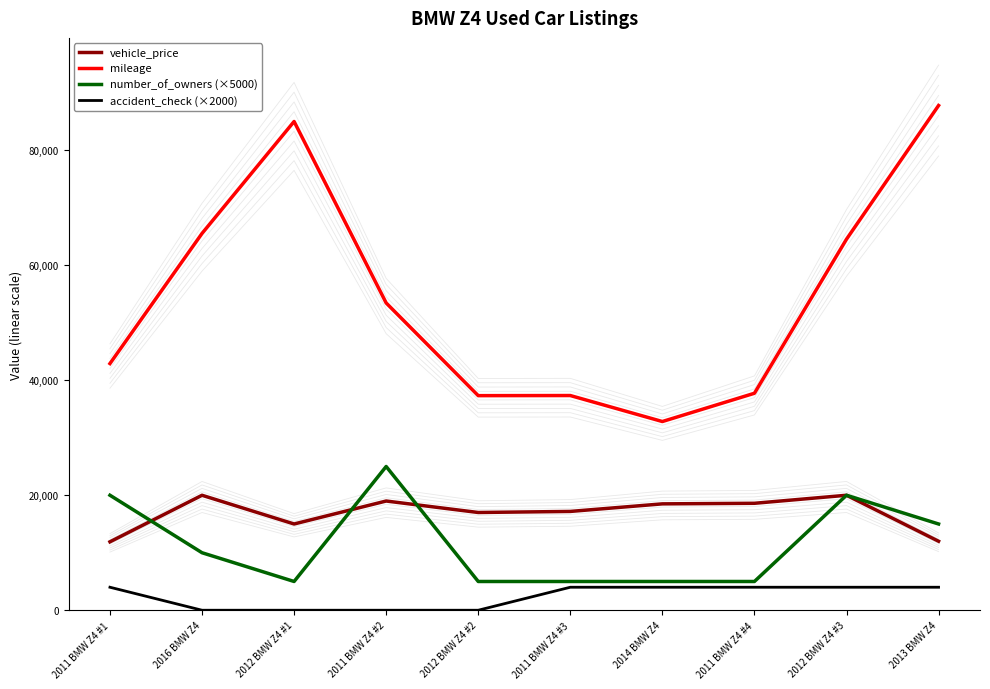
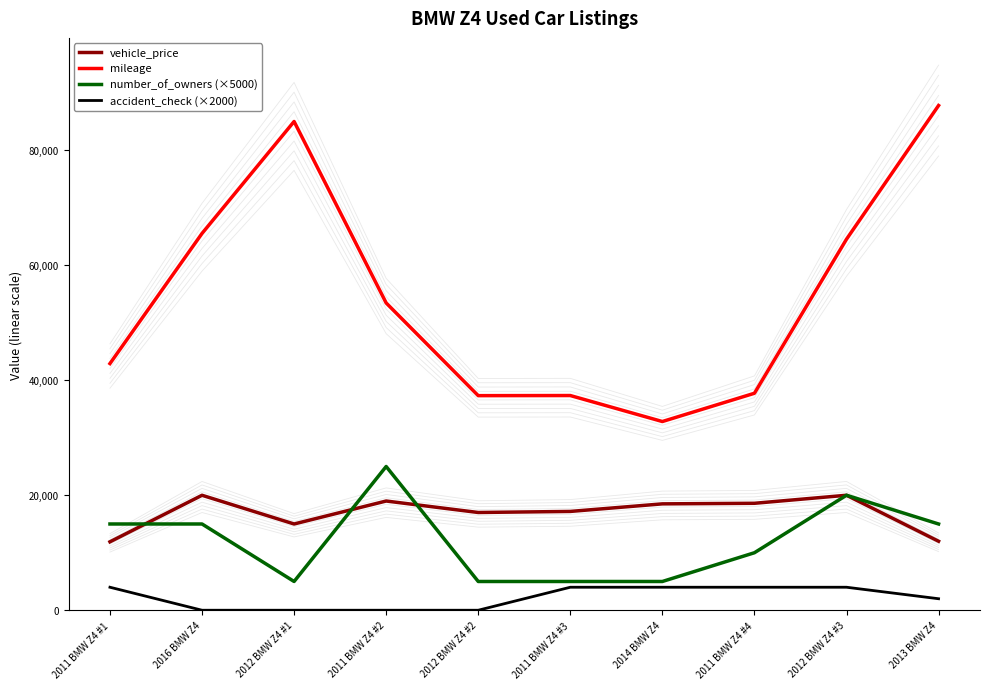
  {
    "vehicle_price": {
      "2016 BMW Z4": "20,000",
      "2012 BMW Z4 #1": "15,000",
      "2011 BMW Z4 #2": "19,000",
      "2012 BMW Z4 #2": "17,000",
      "2011 BMW Z4 #3": "17,000",
      "2014 BMW Z4": "19,000",
      "2011 BMW Z4 #4": "19,000"
    },
    "mileage": {
      "2011 BMW Z4 #1": "43,000",
      "2016 BMW Z4": "66,000",
      "2012 BMW Z4 #1": "85,000",
      "2011 BMW Z4 #2": "53,000",
      "2012 BMW Z4 #2": "37,000",
      "2011 BMW Z4 #3": "37,000",
      "2014 BMW Z4": "33,000",
      "2011 BMW Z4 #4": "38,000",
      "2012 BMW Z4 #3": "65,000",
      "2013 BMW Z4": "88,000"
    },
    "number_of_owners (×5000)": {
-     "2011 BMW Z4 #1": "20,000",
-     "2016 BMW Z4": "10,000",
+     "2011 BMW Z4 #1": "15,000",
+     "2016 BMW Z4": "15,000",
      "2012 BMW Z4 #1": "5,000",
      "2011 BMW Z4 #2": "25,000",
      "2012 BMW Z4 #2": "5,000",
      "2011 BMW Z4 #3": "5,000",
      "2014 BMW Z4": "5,000",
-     "2011 BMW Z4 #4": "5,000",
+     "2011 BMW Z4 #4": "10,000",
      "2013 BMW Z4": "15,000"
    },
    "accident_check (×2000)": {
      "2011 BMW Z4 #1": "4,000",
      "2016 BMW Z4": "0",
      "2012 BMW Z4 #1": "0",
      "2011 BMW Z4 #2": "0",
      "2012 BMW Z4 #2": "0",
      "2011 BMW Z4 #3": "4,000",
      "2014 BMW Z4": "4,000",
      "2011 BMW Z4 #4": "4,000",
      "2012 BMW Z4 #3": "4,000",
-     "2013 BMW Z4": "4,000"
+     "2013 BMW Z4": "2,000"
    }
  }
